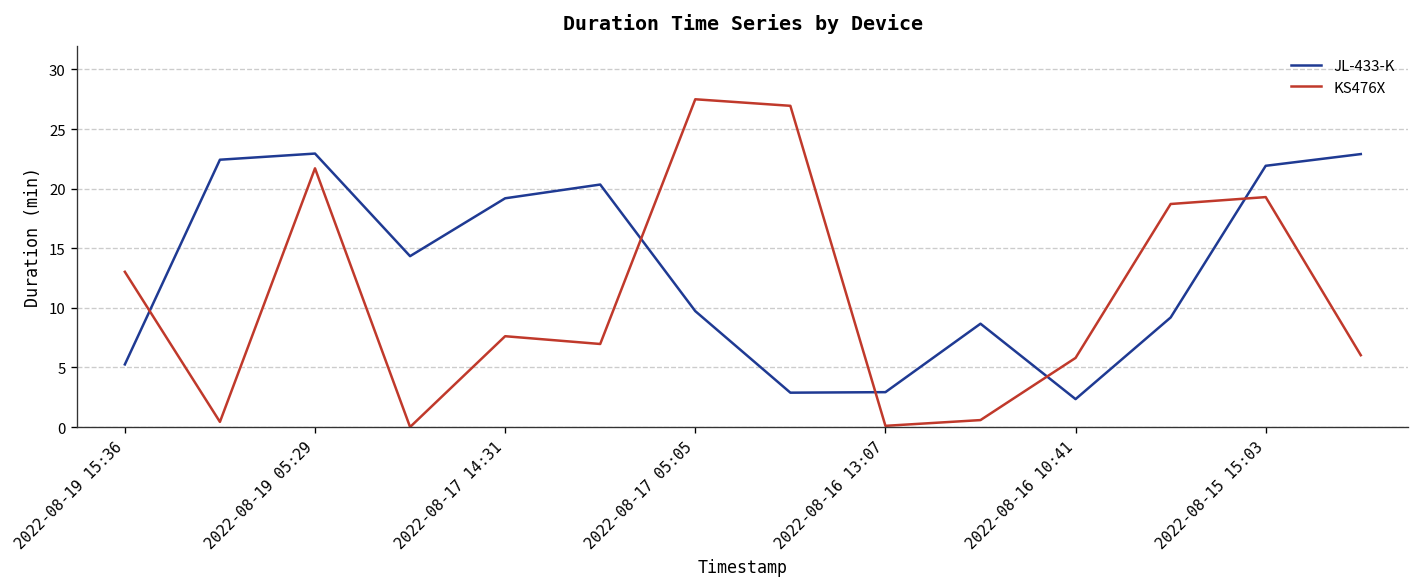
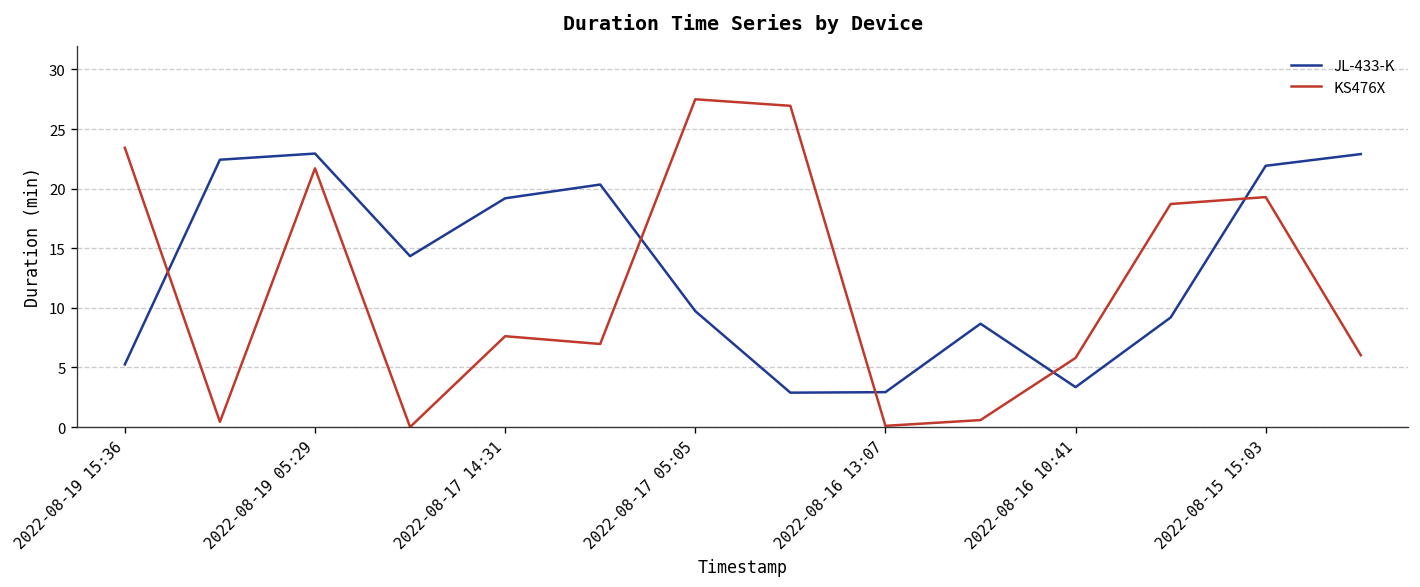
  {
    "JL-433-K": {
      "2022-08-19 15:36": 5,
      "2022-08-19 05:29": 23,
      "2022-08-17 14:31": 19,
      "2022-08-17 05:05": 10,
      "2022-08-16 13:07": 3,
-     "2022-08-16 10:41": 2,
+     "2022-08-16 10:41": 3,
      "2022-08-15 15:03": 22
    },
    "KS476X": {
-     "2022-08-19 15:36": 13,
+     "2022-08-19 15:36": 23,
      "2022-08-19 05:29": 22,
      "2022-08-17 14:31": 8,
      "2022-08-17 05:05": 28,
      "2022-08-16 13:07": 0,
      "2022-08-16 10:41": 6,
      "2022-08-15 15:03": 19
    }
  }
